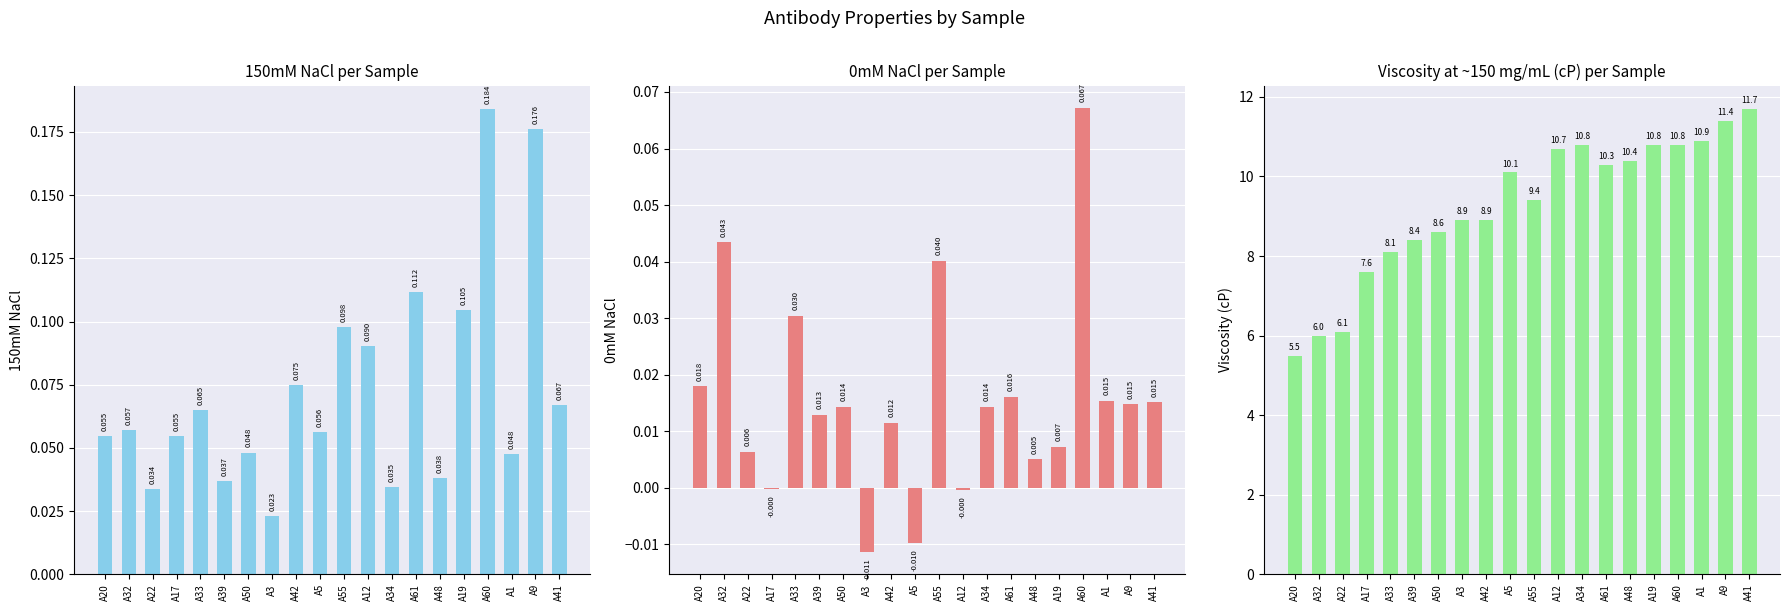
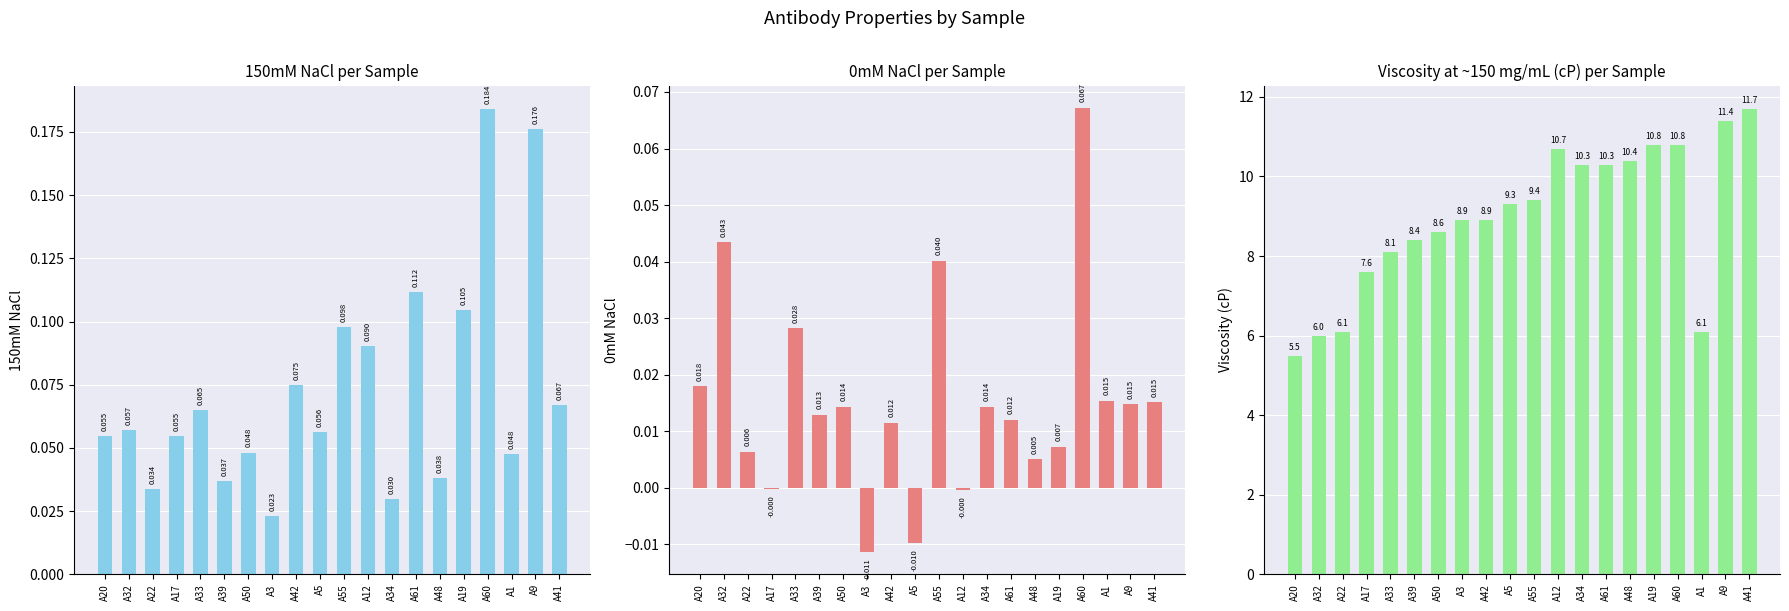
  {
    "150mM NaCl per Sample": {
      "A20": 0.055,
      "A32": 0.057,
      "A22": 0.034,
      "A17": 0.055,
      "A33": 0.065,
      "A39": 0.037,
      "A50": 0.048,
      "A3": 0.023,
      "A42": 0.075,
      "A5": 0.056,
      "A55": 0.098,
      "A12": 0.090,
-     "A34": 0.035,
+     "A34": 0.030,
      "A61": 0.112,
      "A48": 0.038,
      "A19": 0.105,
      "A60": 0.184,
      "A1": 0.048,
      "A9": 0.176,
      "A41": 0.067
    },
    "0mM NaCl per Sample": {
      "A20": 0.018,
      "A32": 0.043,
      "A22": 0.006,
      "A17": -0.000,
-     "A33": 0.030,
+     "A33": 0.028,
      "A39": 0.013,
      "A50": 0.014,
      "A3": -0.011,
      "A42": 0.012,
      "A5": -0.010,
      "A55": 0.040,
      "A12": -0.000,
      "A34": 0.014,
-     "A61": 0.016,
+     "A61": 0.012,
      "A48": 0.005,
      "A19": 0.007,
      "A60": 0.067,
      "A1": 0.015,
      "A9": 0.015,
      "A41": 0.015
    },
    "Viscosity at ~150 mg/mL (cP) per Sample": {
      "A20": 5.5,
      "A32": 6.0,
      "A22": 6.1,
      "A17": 7.6,
      "A33": 8.1,
      "A39": 8.4,
      "A50": 8.6,
      "A3": 8.9,
      "A42": 8.9,
-     "A5": 10.1,
+     "A5": 9.3,
      "A55": 9.4,
      "A12": 10.7,
-     "A34": 10.8,
+     "A34": 10.3,
      "A61": 10.3,
      "A48": 10.4,
      "A19": 10.8,
      "A60": 10.8,
-     "A1": 10.9,
+     "A1": 6.1,
      "A9": 11.4,
      "A41": 11.7
    }
  }
